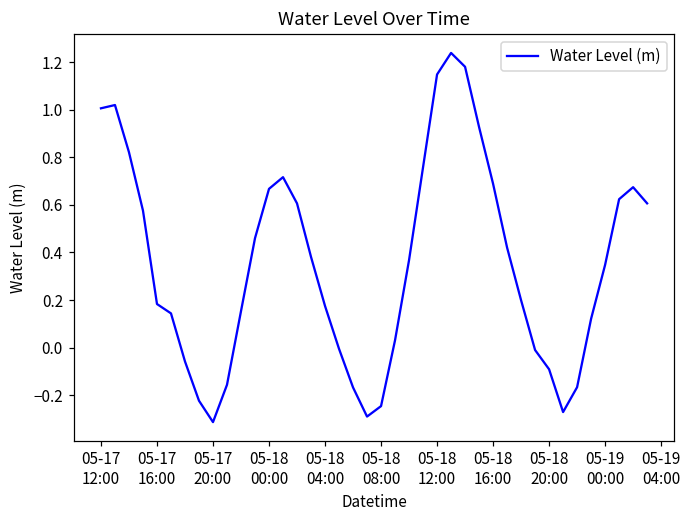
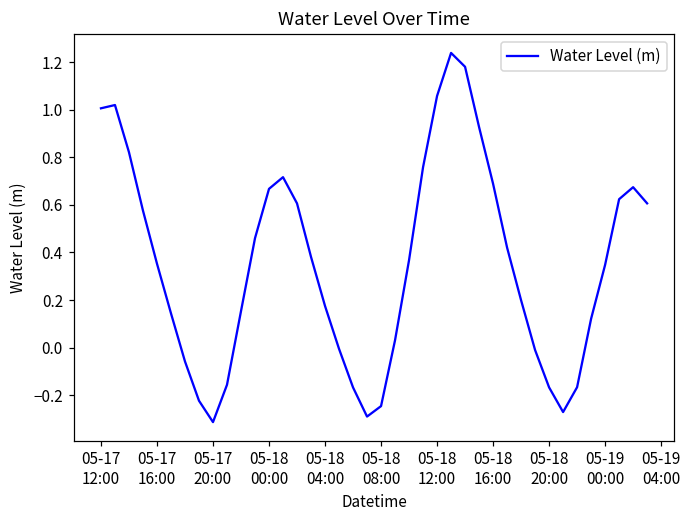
  {
    "05-17 12:00": 1.01,
-   "05-17 16:00": 0.18,
+   "05-17 16:00": 0.35,
    "05-17 20:00": -0.31,
    "05-18 00:00": 0.67,
    "05-18 04:00": 0.17,
    "05-18 08:00": -0.25,
-   "05-18 12:00": 1.15,
+   "05-18 12:00": 1.06,
    "05-18 16:00": 0.69,
-   "05-18 20:00": -0.09,
+   "05-18 20:00": -0.17,
    "05-19 00:00": 0.35
  }
